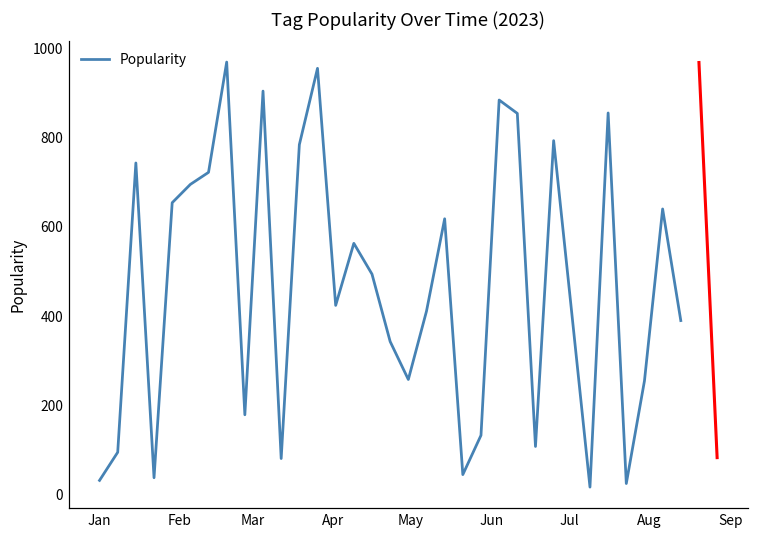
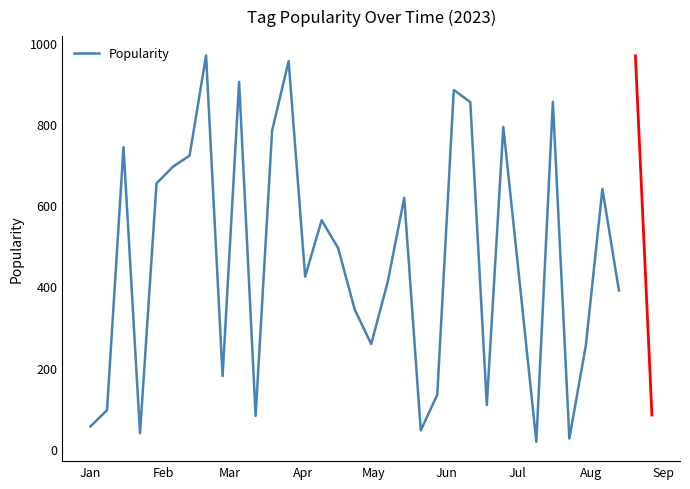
  {
    "Popularity": {
-     "Jan": 30
+     "Jan": 60
    }
  }
